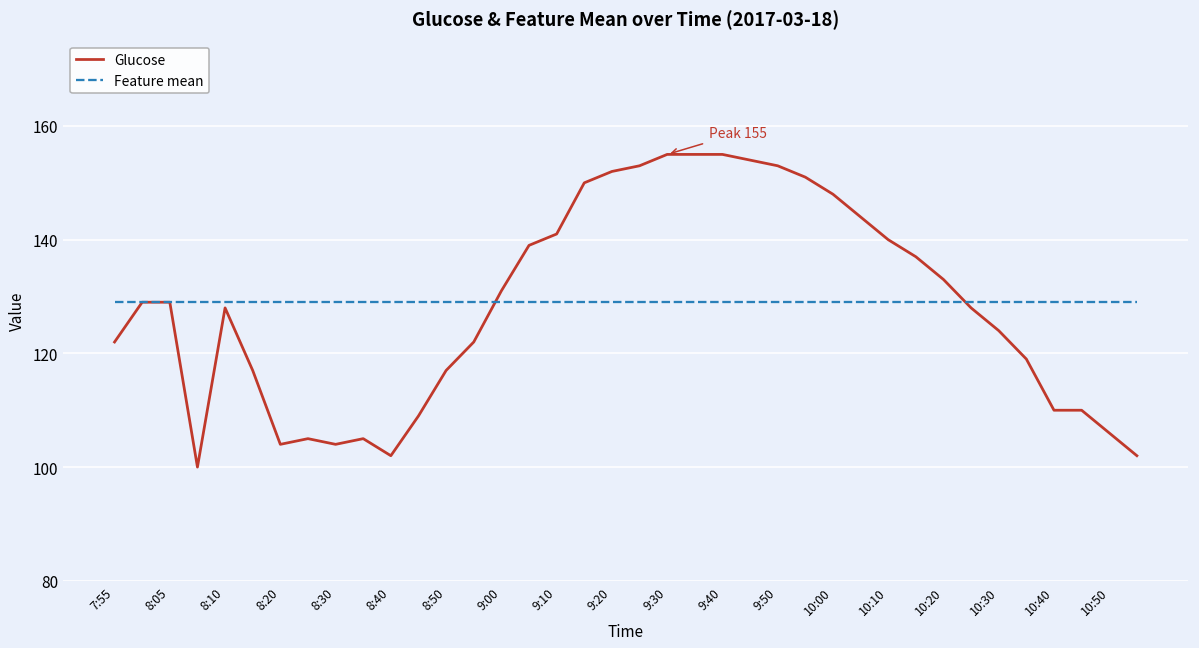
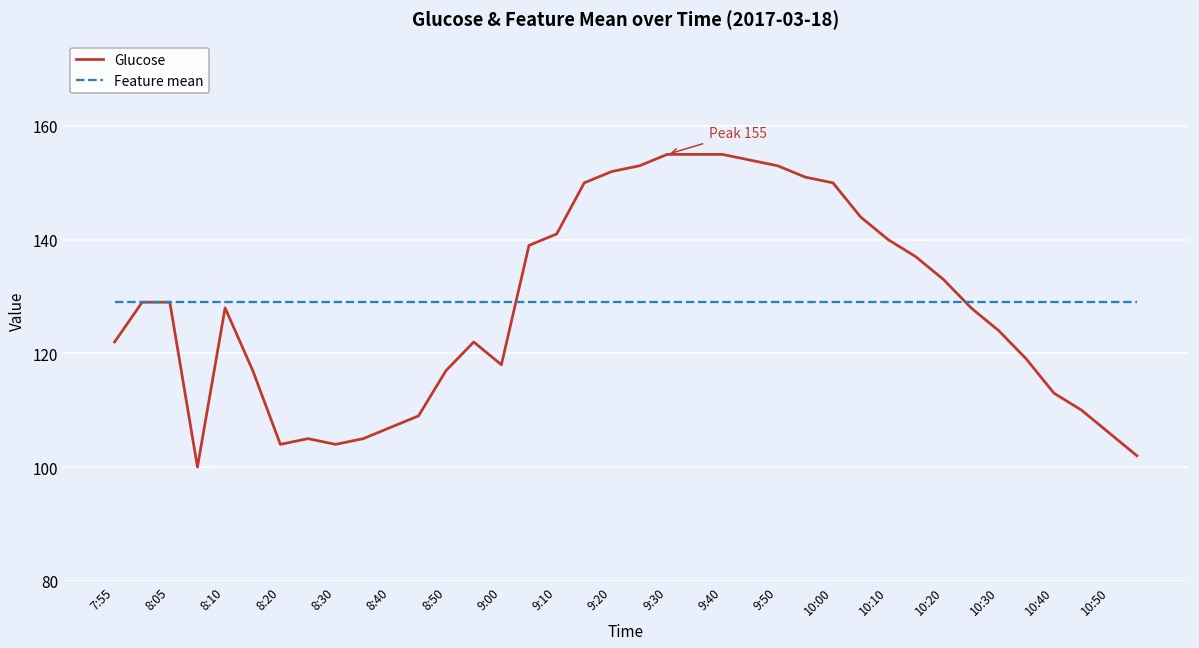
  {
    "Glucose": {
      "7:55": 122,
      "8:20": 104,
      "8:30": 104,
-     "8:40": 102,
+     "8:40": 107,
      "8:50": 117,
-     "9:00": 131,
+     "9:00": 118,
      "9:10": 141,
      "9:20": 152,
      "9:30": 155,
      "9:50": 153,
-     "10:00": 148,
+     "10:00": 150,
      "10:10": 140,
      "10:20": 133,
      "10:30": 124,
-     "10:40": 110,
+     "10:40": 113,
      "10:50": 106
    },
    "Feature mean": {
      "7:55": 129,
      "8:20": 129,
      "8:30": 129,
      "8:40": 129,
      "8:50": 129,
      "9:00": 129,
      "9:10": 129,
      "9:20": 129,
      "9:30": 129,
      "9:40": 129,
      "9:50": 129,
      "10:00": 129,
      "10:10": 129,
      "10:20": 129,
      "10:30": 129,
      "10:40": 129,
      "10:50": 129
    }
  }
